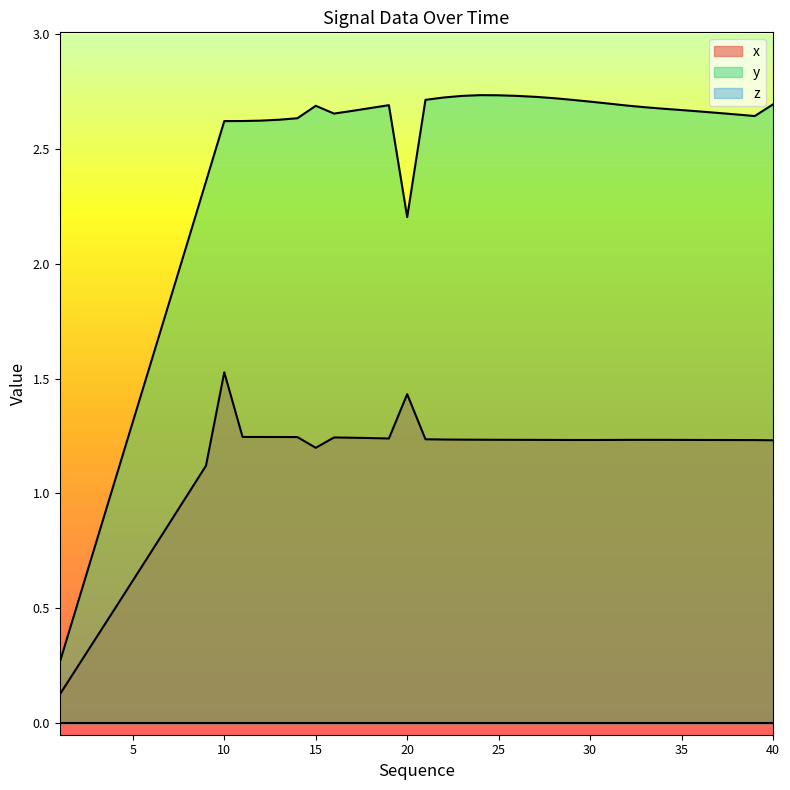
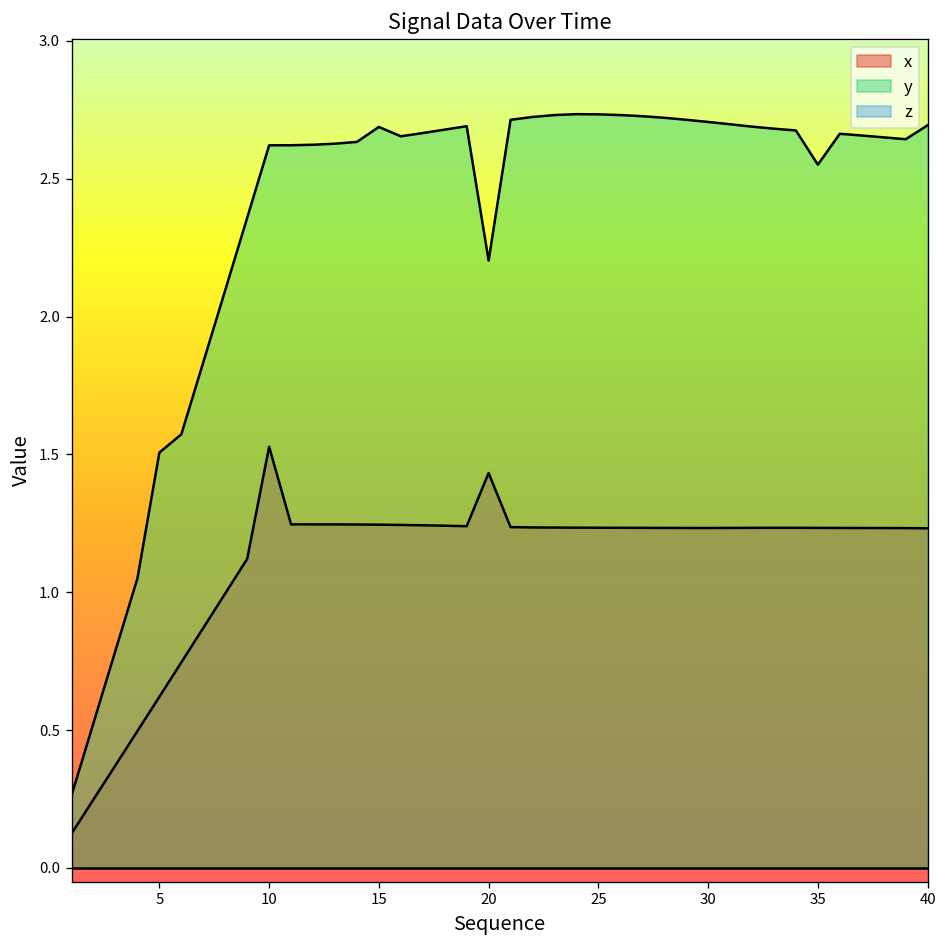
  {
    "x": {
      "5": 0.62,
      "10": 1.53,
-     "15": 1.20,
+     "15": 1.24,
      "20": 1.43,
      "25": 1.23,
      "30": 1.23,
      "35": 1.23,
      "40": 1.23
    },
    "y": {
-     "5": 1.31,
+     "5": 1.51,
      "10": 2.62,
      "15": 2.69,
      "20": 2.20,
      "25": 2.73,
      "30": 2.71,
-     "35": 2.67,
+     "35": 2.55,
      "40": 2.69
    },
    "z": {
      "5": 0.00,
      "10": 0.00,
      "15": 0.00,
      "20": 0.00,
      "25": 0.00,
      "30": 0.00,
      "35": 0.00,
      "40": 0.00
    }
  }
